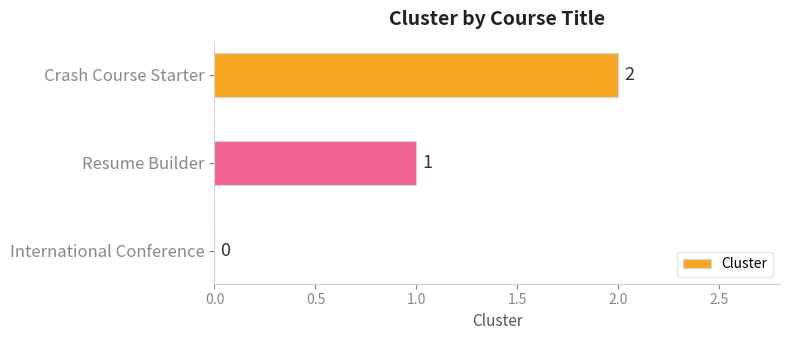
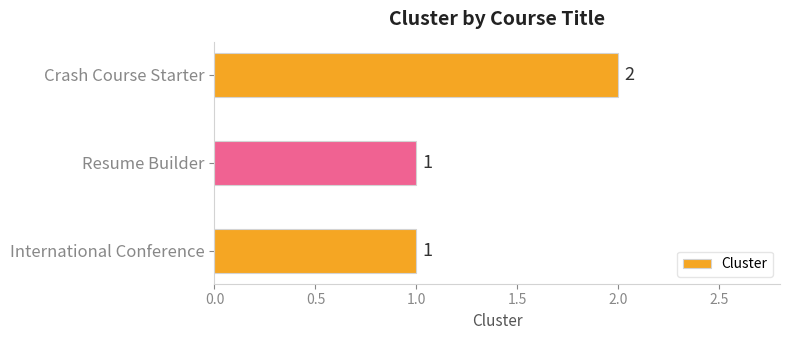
  {
    "Crash Course Starter": 2,
    "Resume Builder": 1,
-   "International Conference": 0
+   "International Conference": 1
  }
